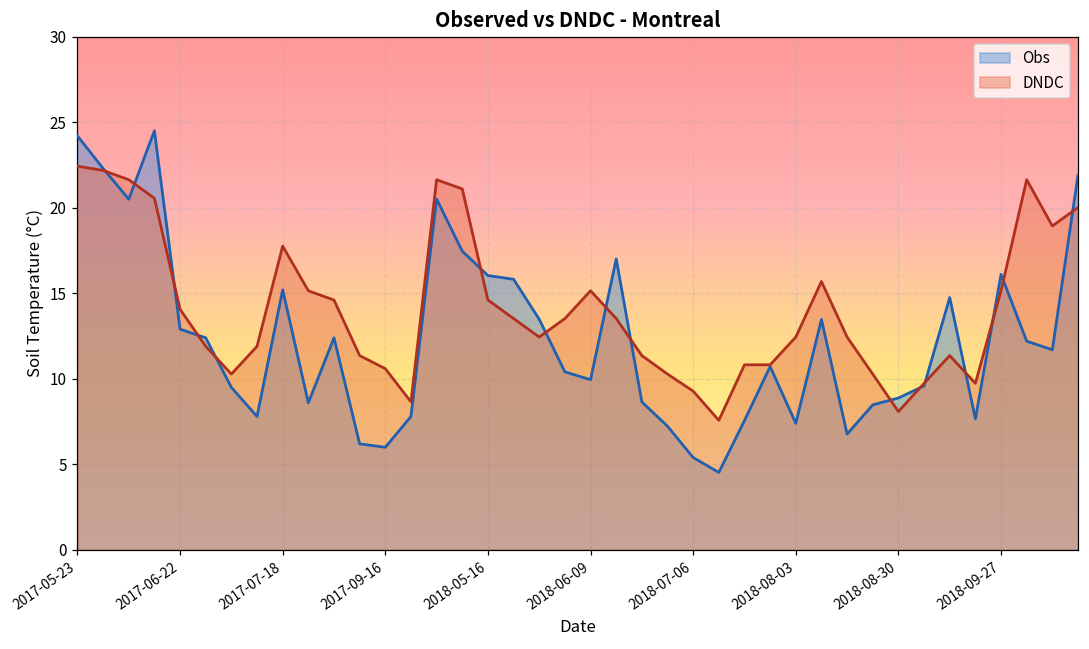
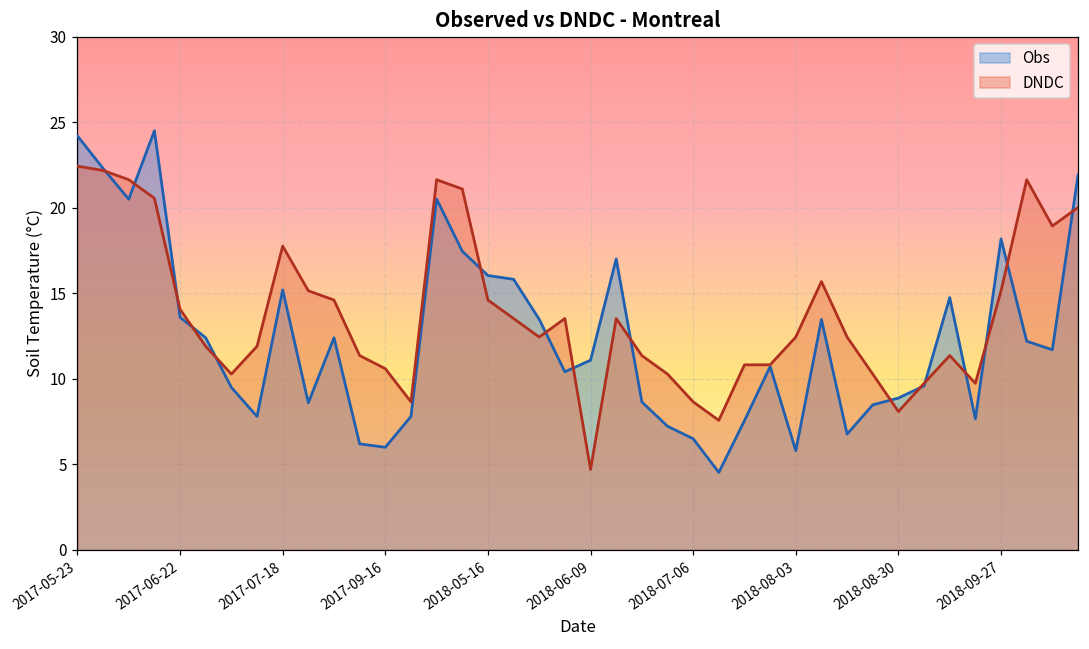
  {
    "Obs": {
      "2017-05-23": 24.2,
-     "2017-06-22": 12.9,
+     "2017-06-22": 13.6,
      "2017-07-18": 15.2,
      "2017-09-16": 6.0,
      "2018-05-16": 16.0,
-     "2018-06-09": 10.0,
-     "2018-07-06": 5.4,
-     "2018-08-03": 7.4,
+     "2018-06-09": 11.1,
+     "2018-07-06": 6.5,
+     "2018-08-03": 5.8,
      "2018-08-30": 8.9,
-     "2018-09-27": 16.1
+     "2018-09-27": 18.2
    },
    "DNDC": {
      "2017-05-23": 22.4,
      "2017-06-22": 14.1,
      "2017-07-18": 17.8,
      "2017-09-16": 10.6,
      "2018-05-16": 14.6,
-     "2018-06-09": 15.1,
-     "2018-07-06": 9.3,
+     "2018-06-09": 4.7,
+     "2018-07-06": 8.7,
      "2018-08-03": 12.4,
      "2018-08-30": 8.1,
      "2018-09-27": 15.1
    }
  }
